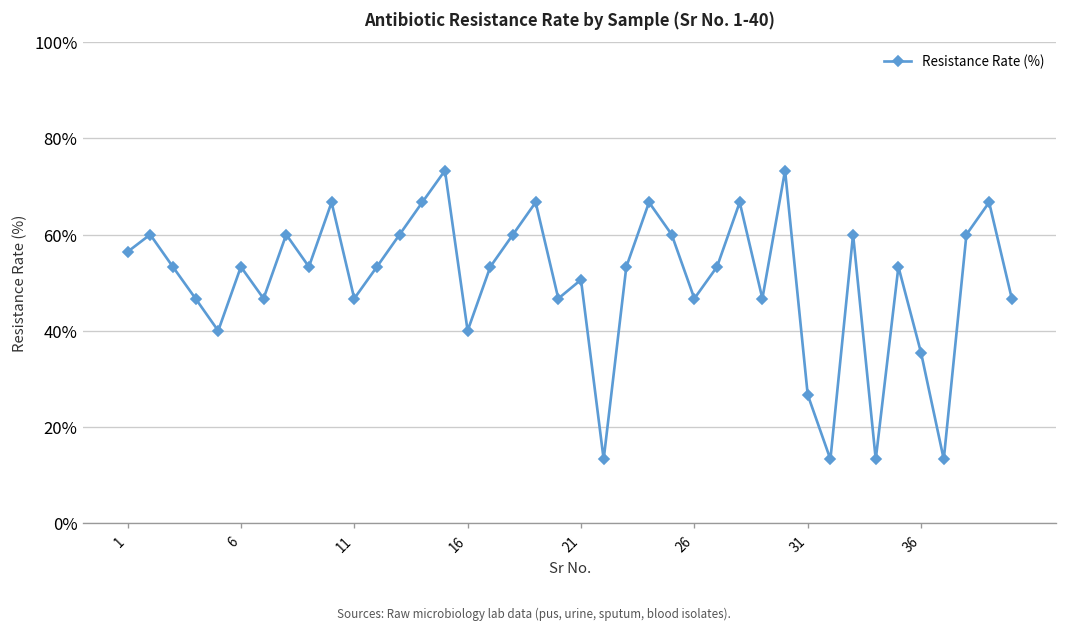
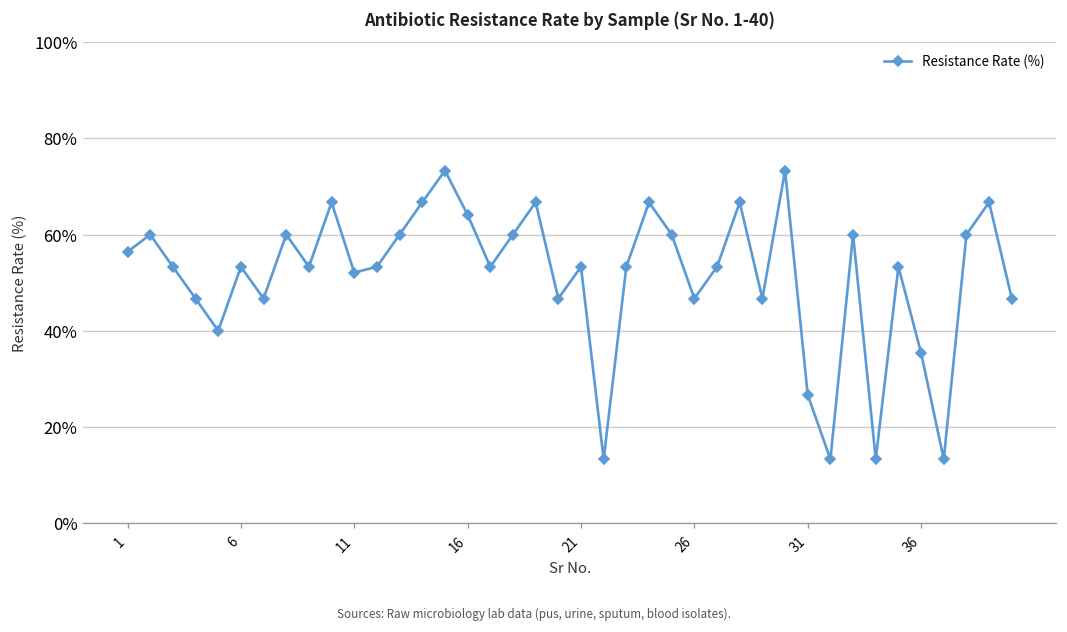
  {
    "1": "56%",
    "6": "53%",
-   "11": "47%",
-   "16": "40%",
-   "21": "51%",
+   "11": "52%",
+   "16": "64%",
+   "21": "53%",
    "26": "47%",
    "31": "27%",
    "36": "35%"
  }
